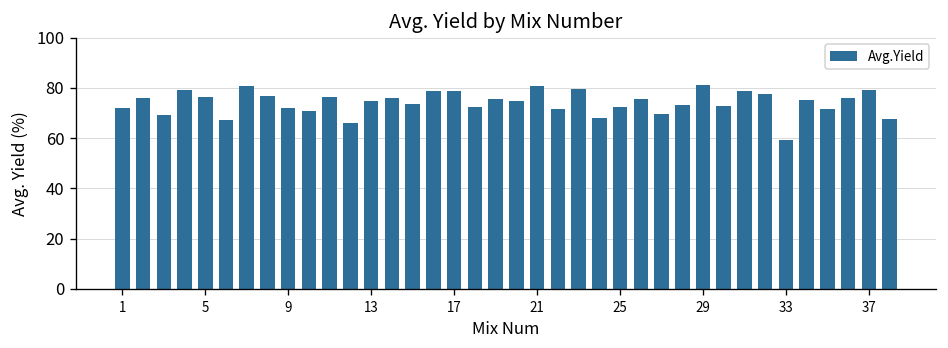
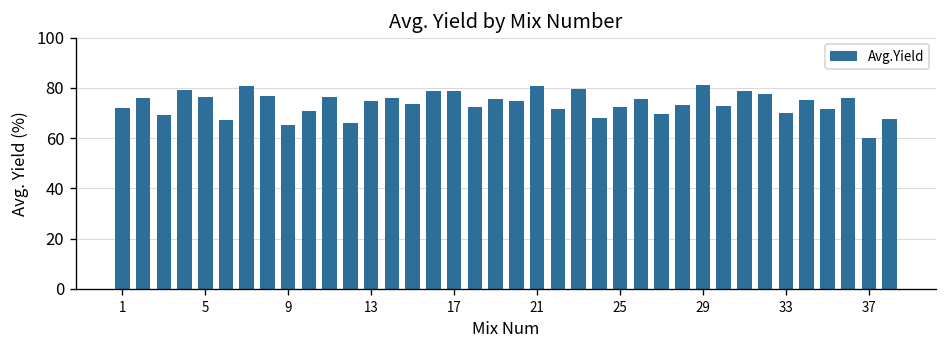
  {
    "1": 72,
    "5": 76,
-   "9": 72,
+   "9": 65,
    "13": 75,
    "17": 79,
    "21": 81,
    "25": 72,
    "29": 81,
-   "33": 59,
-   "37": 79
+   "33": 70,
+   "37": 60
  }
